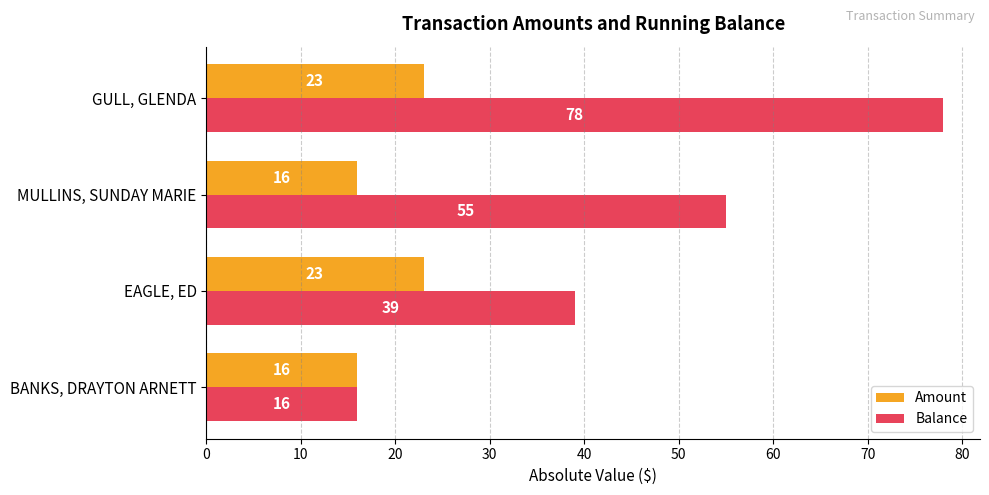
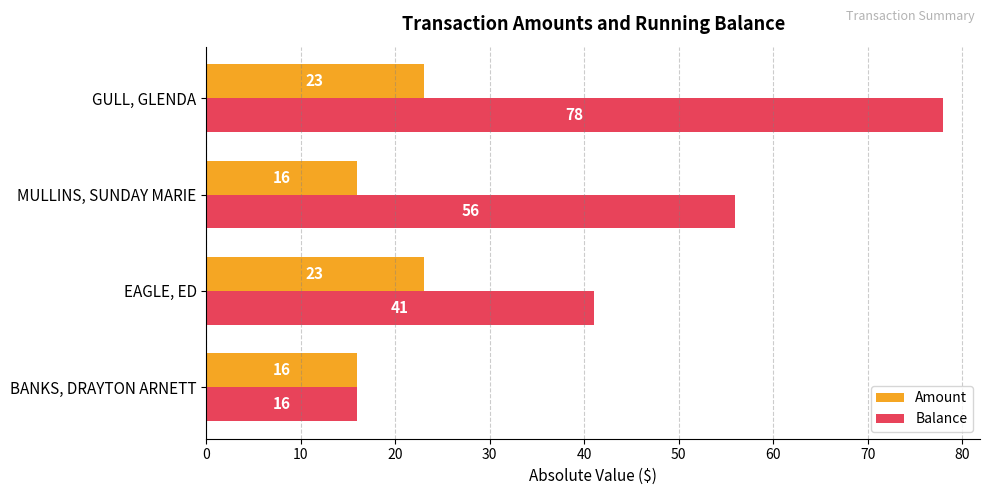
  {
    "Amount": {
      "GULL, GLENDA": 23,
      "MULLINS, SUNDAY MARIE": 16,
      "EAGLE, ED": 23,
      "BANKS, DRAYTON ARNETT": 16
    },
    "Balance": {
      "GULL, GLENDA": 78,
-     "MULLINS, SUNDAY MARIE": 55,
-     "EAGLE, ED": 39,
+     "MULLINS, SUNDAY MARIE": 56,
+     "EAGLE, ED": 41,
      "BANKS, DRAYTON ARNETT": 16
    }
  }
